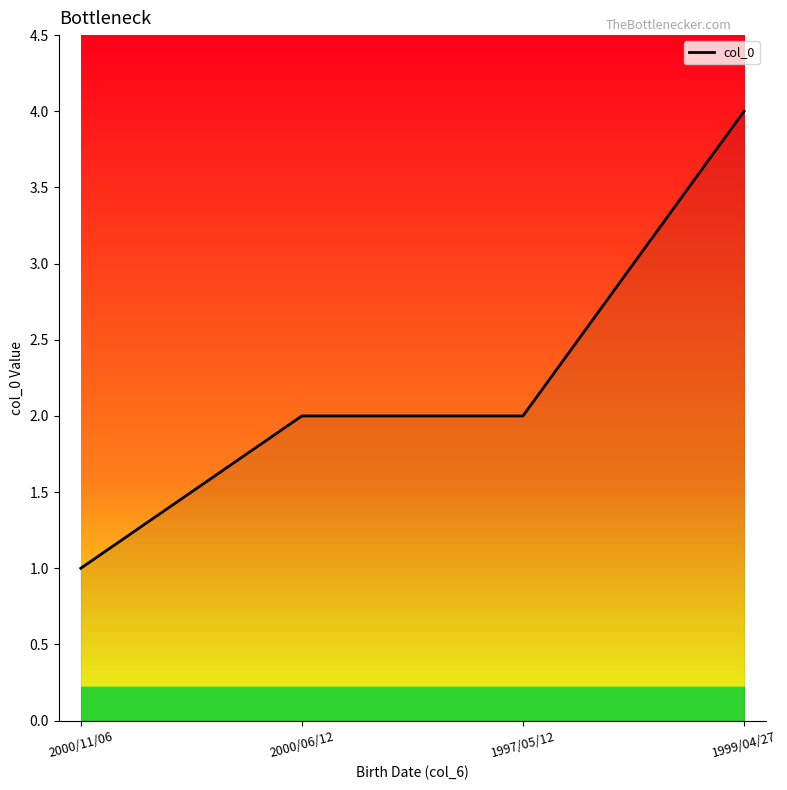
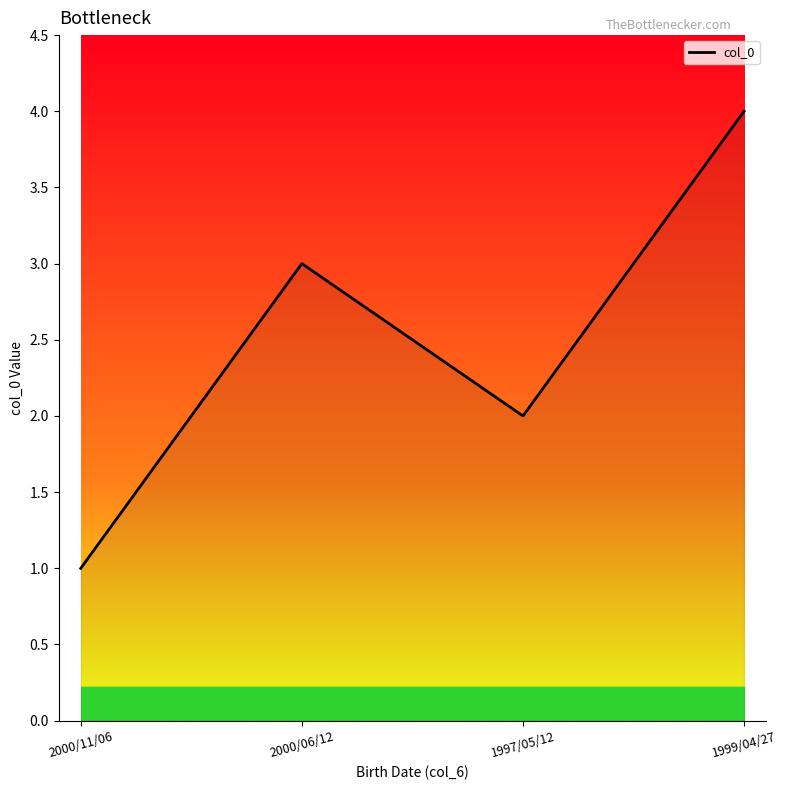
  {
    "2000/11/06": 1,
-   "2000/06/12": 2,
+   "2000/06/12": 3,
    "1997/05/12": 2,
    "1999/04/27": 4
  }
